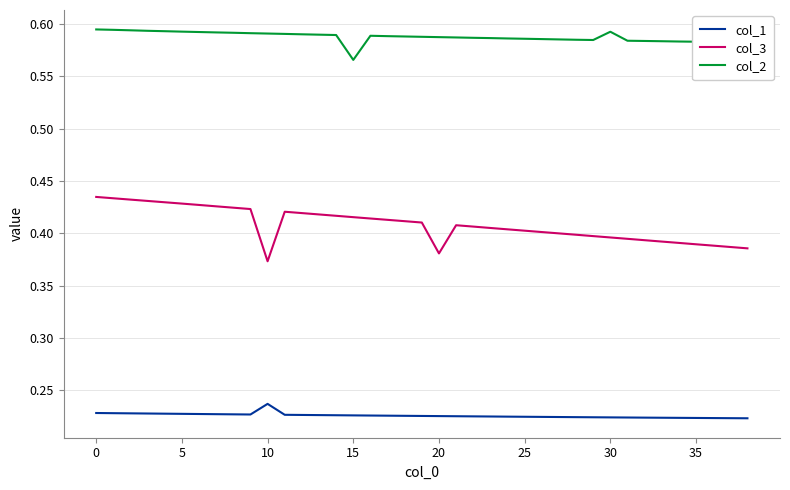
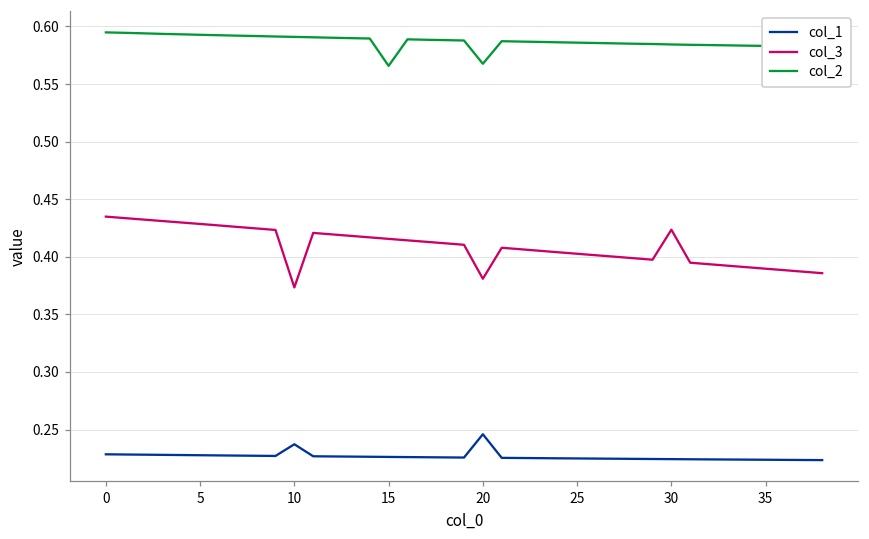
  {
    "col_1": {
      "0": 0.228,
      "5": 0.228,
      "10": 0.237,
      "15": 0.226,
-     "20": 0.226,
+     "20": 0.246,
      "25": 0.225,
      "30": 0.224,
      "35": 0.224
    },
    "col_3": {
      "0": 0.435,
      "5": 0.429,
      "10": 0.373,
      "15": 0.416,
      "20": 0.381,
      "25": 0.403,
-     "30": 0.396,
+     "30": 0.424,
      "35": 0.390
    },
    "col_2": {
      "0": 0.595,
      "5": 0.593,
      "10": 0.591,
      "15": 0.566,
-     "20": 0.588,
+     "20": 0.568,
      "25": 0.586,
-     "30": 0.593
+     "30": 0.584
    }
  }
